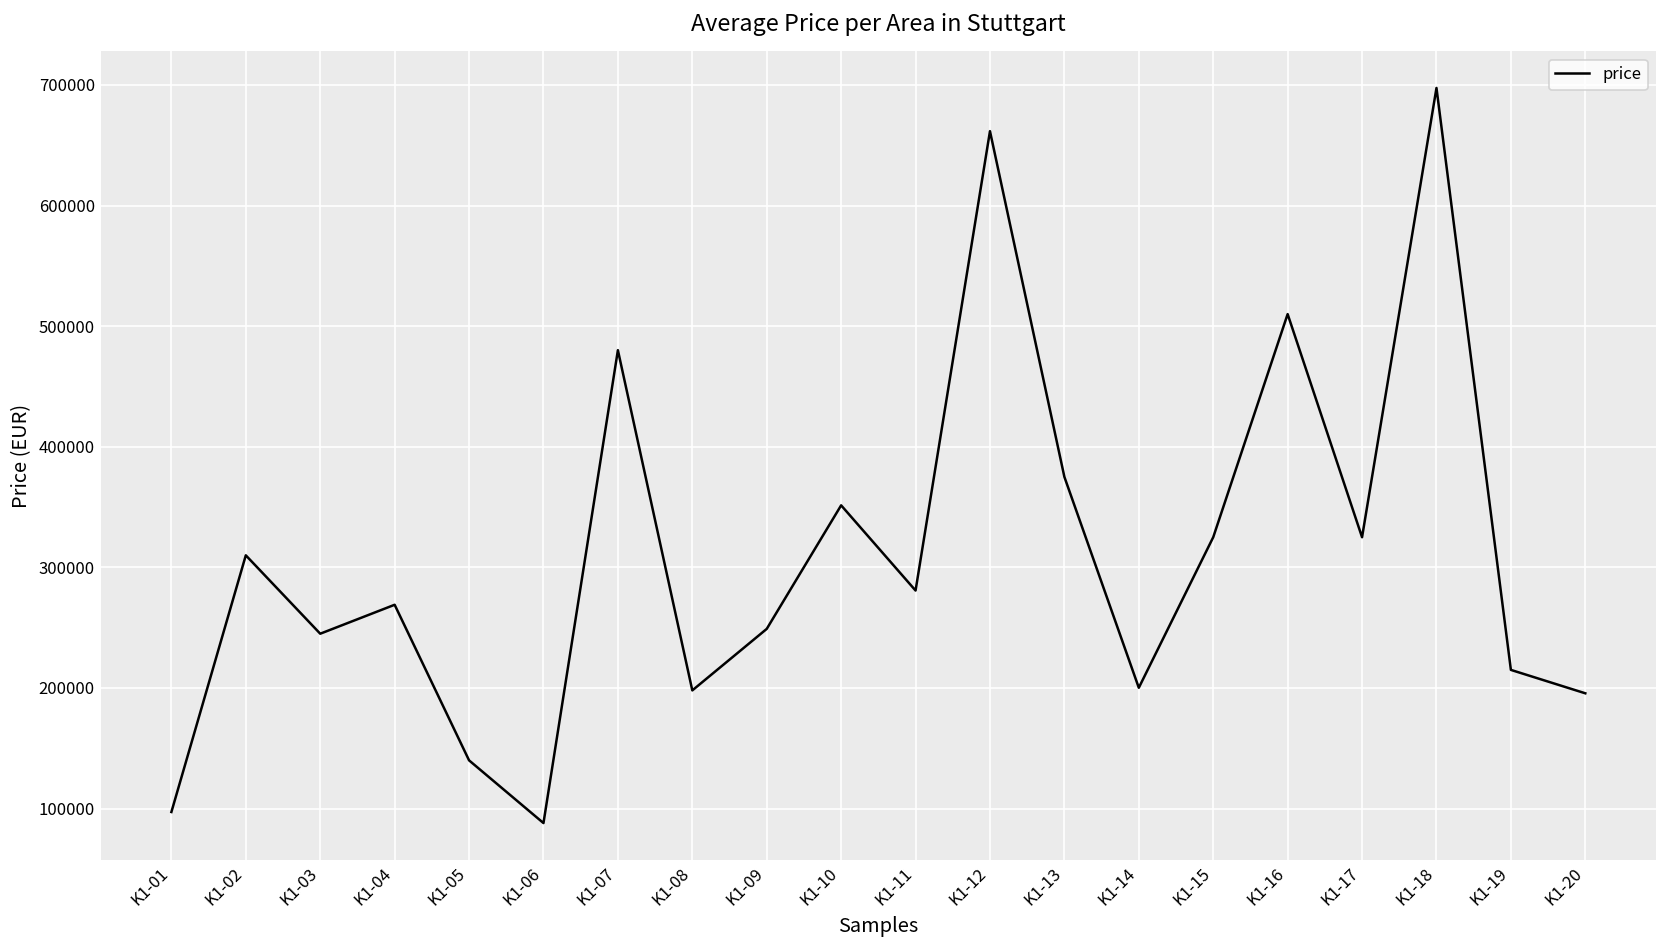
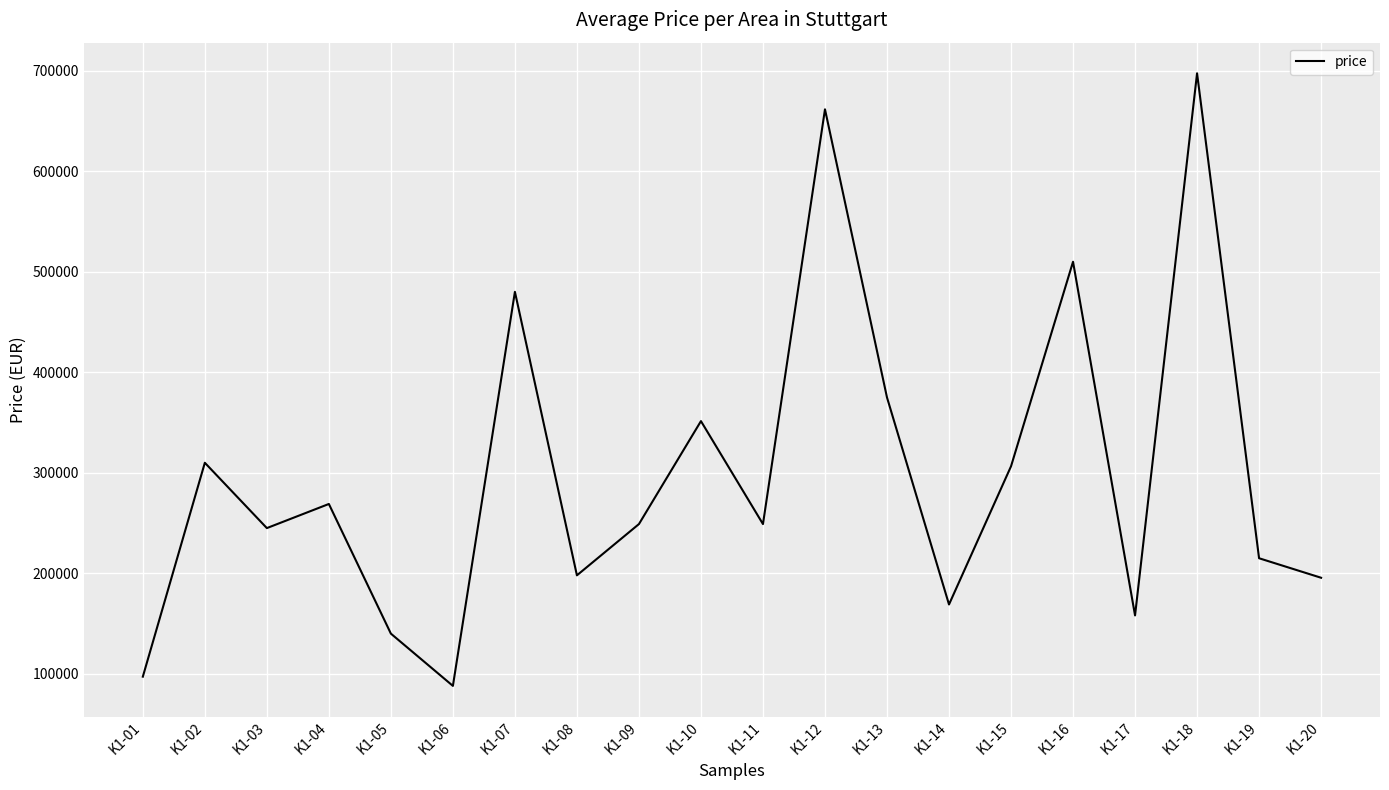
  {
    "K1-01": 97000,
    "K1-02": 310000,
    "K1-03": 245000,
    "K1-04": 269000,
    "K1-05": 140000,
    "K1-06": 88000,
    "K1-07": 480000,
    "K1-08": 198000,
    "K1-09": 249000,
    "K1-10": 351000,
-   "K1-11": 281000,
+   "K1-11": 249000,
    "K1-12": 662000,
    "K1-13": 375000,
-   "K1-14": 200000,
-   "K1-15": 325000,
+   "K1-14": 169000,
+   "K1-15": 306000,
    "K1-16": 510000,
-   "K1-17": 325000,
+   "K1-17": 158000,
    "K1-18": 698000,
    "K1-19": 215000,
    "K1-20": 196000
  }
